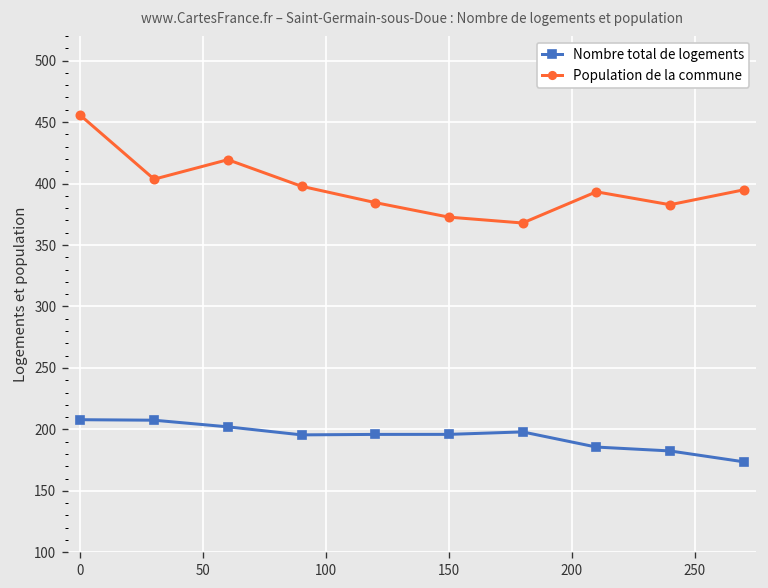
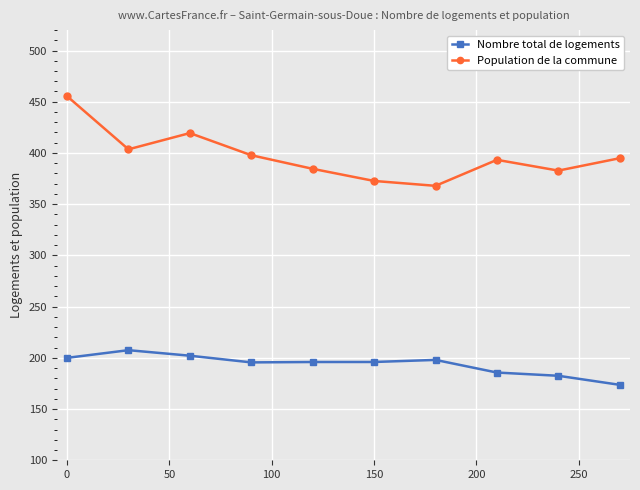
  {
    "Nombre total de logements": {
-     "0": 208,
+     "0": 200,
      "150": 196
    },
    "Population de la commune": {
      "0": 455,
      "150": 373
    }
  }
